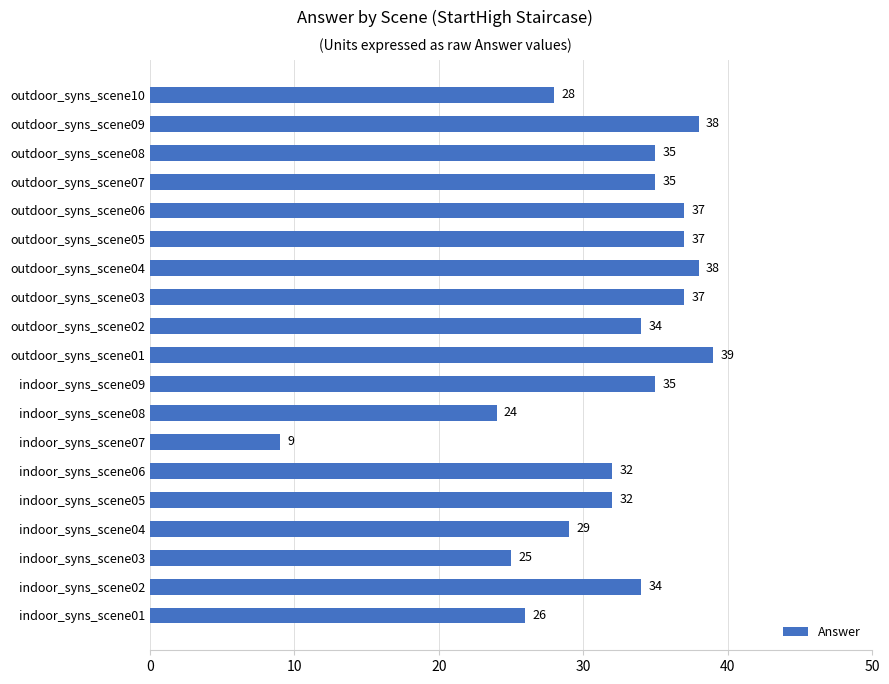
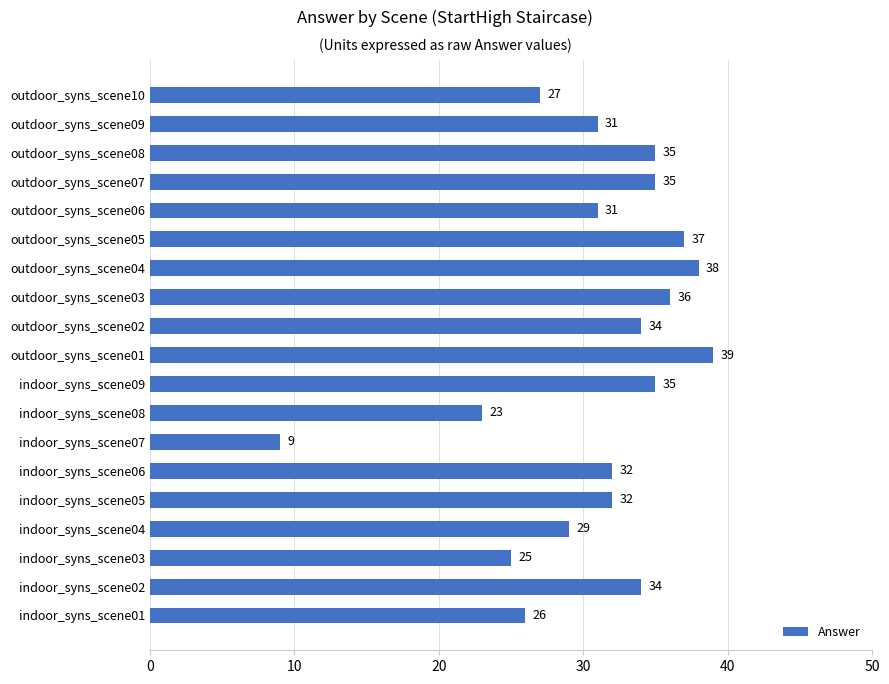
  {
-   "outdoor_syns_scene10": 28,
-   "outdoor_syns_scene09": 38,
+   "outdoor_syns_scene10": 27,
+   "outdoor_syns_scene09": 31,
    "outdoor_syns_scene08": 35,
    "outdoor_syns_scene07": 35,
-   "outdoor_syns_scene06": 37,
+   "outdoor_syns_scene06": 31,
    "outdoor_syns_scene05": 37,
    "outdoor_syns_scene04": 38,
-   "outdoor_syns_scene03": 37,
+   "outdoor_syns_scene03": 36,
    "outdoor_syns_scene02": 34,
    "outdoor_syns_scene01": 39,
    "indoor_syns_scene09": 35,
-   "indoor_syns_scene08": 24,
+   "indoor_syns_scene08": 23,
    "indoor_syns_scene07": 9,
    "indoor_syns_scene06": 32,
    "indoor_syns_scene05": 32,
    "indoor_syns_scene04": 29,
    "indoor_syns_scene03": 25,
    "indoor_syns_scene02": 34,
    "indoor_syns_scene01": 26
  }
